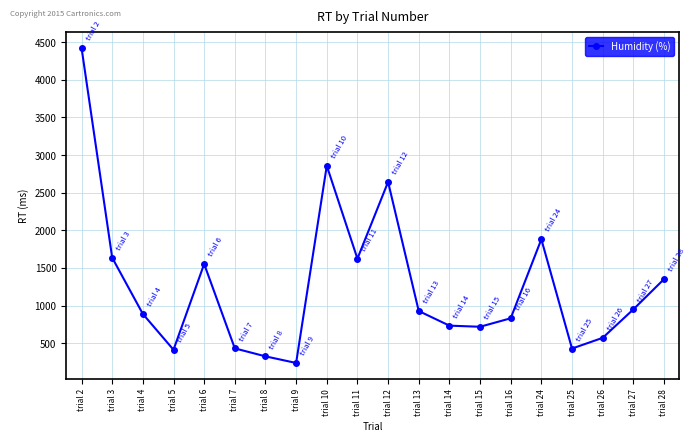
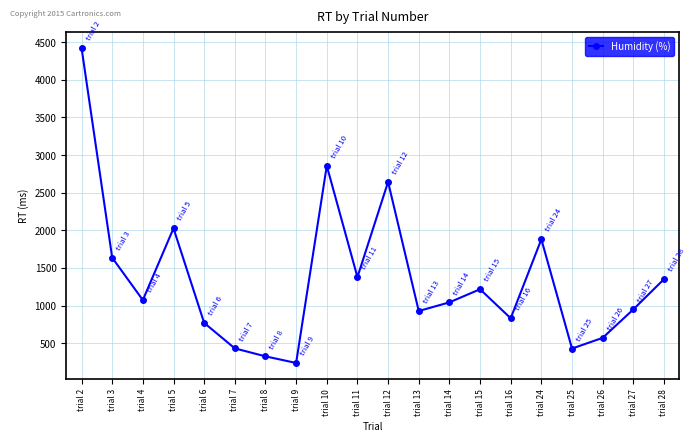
  {
-   "trial 4": 900,
-   "trial 5": 400,
-   "trial 6": 1600,
-   "trial 11": 1600,
-   "trial 14": 700,
-   "trial 15": 700
+   "trial 4": 1100,
+   "trial 5": 2000,
+   "trial 6": 800,
+   "trial 11": 1400,
+   "trial 14": 1000,
+   "trial 15": 1200
  }
